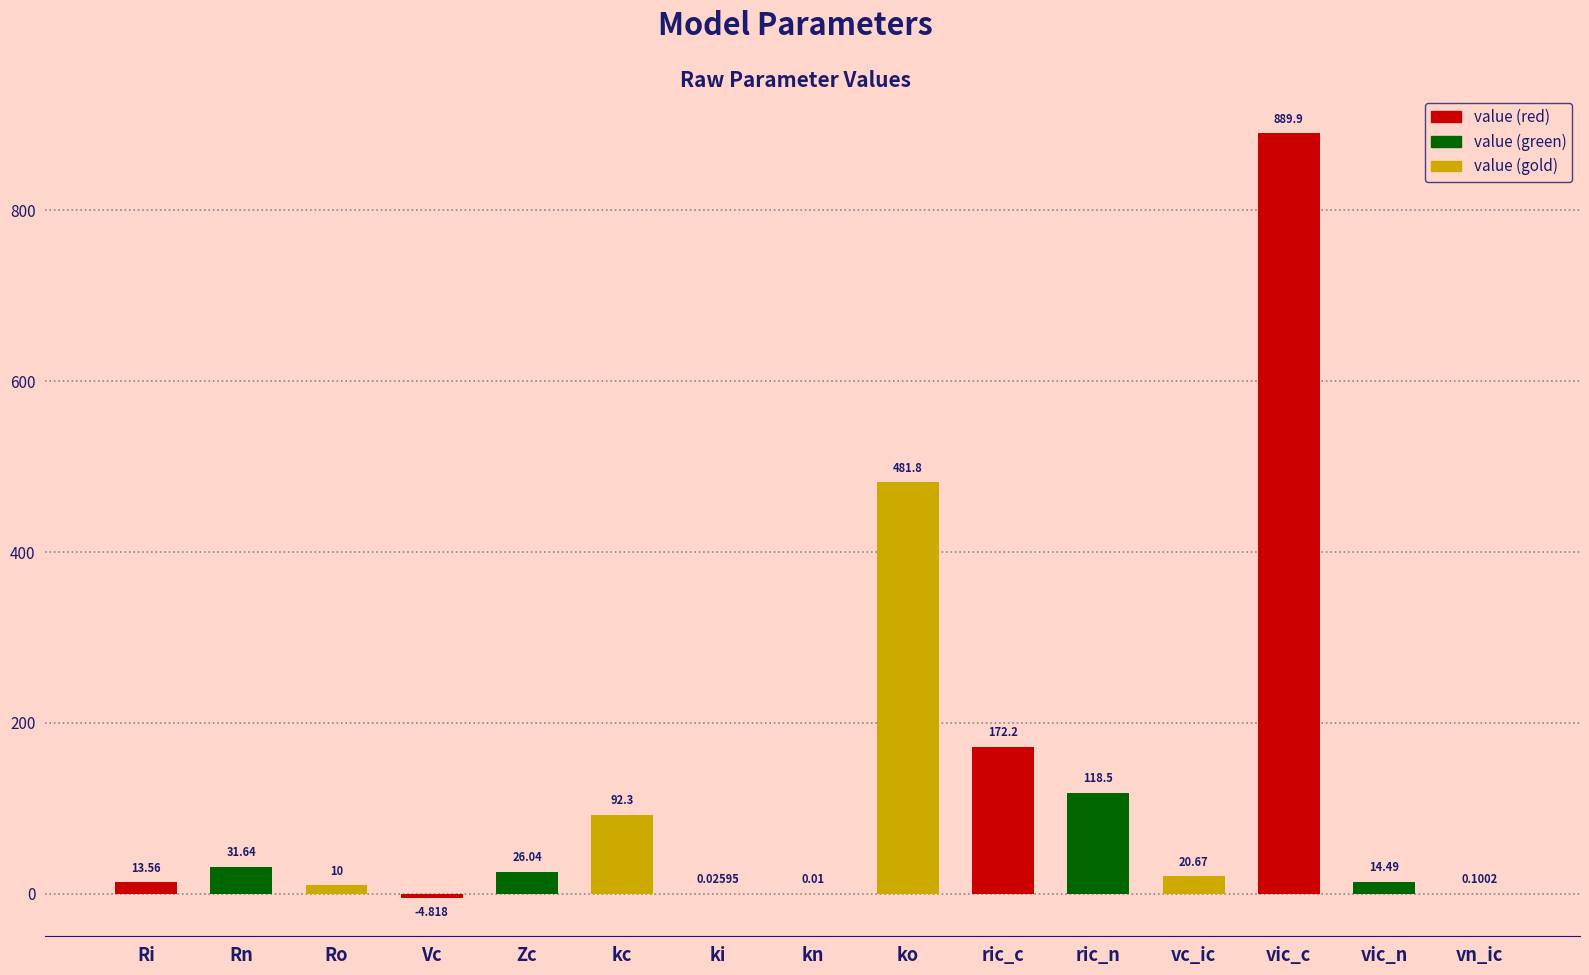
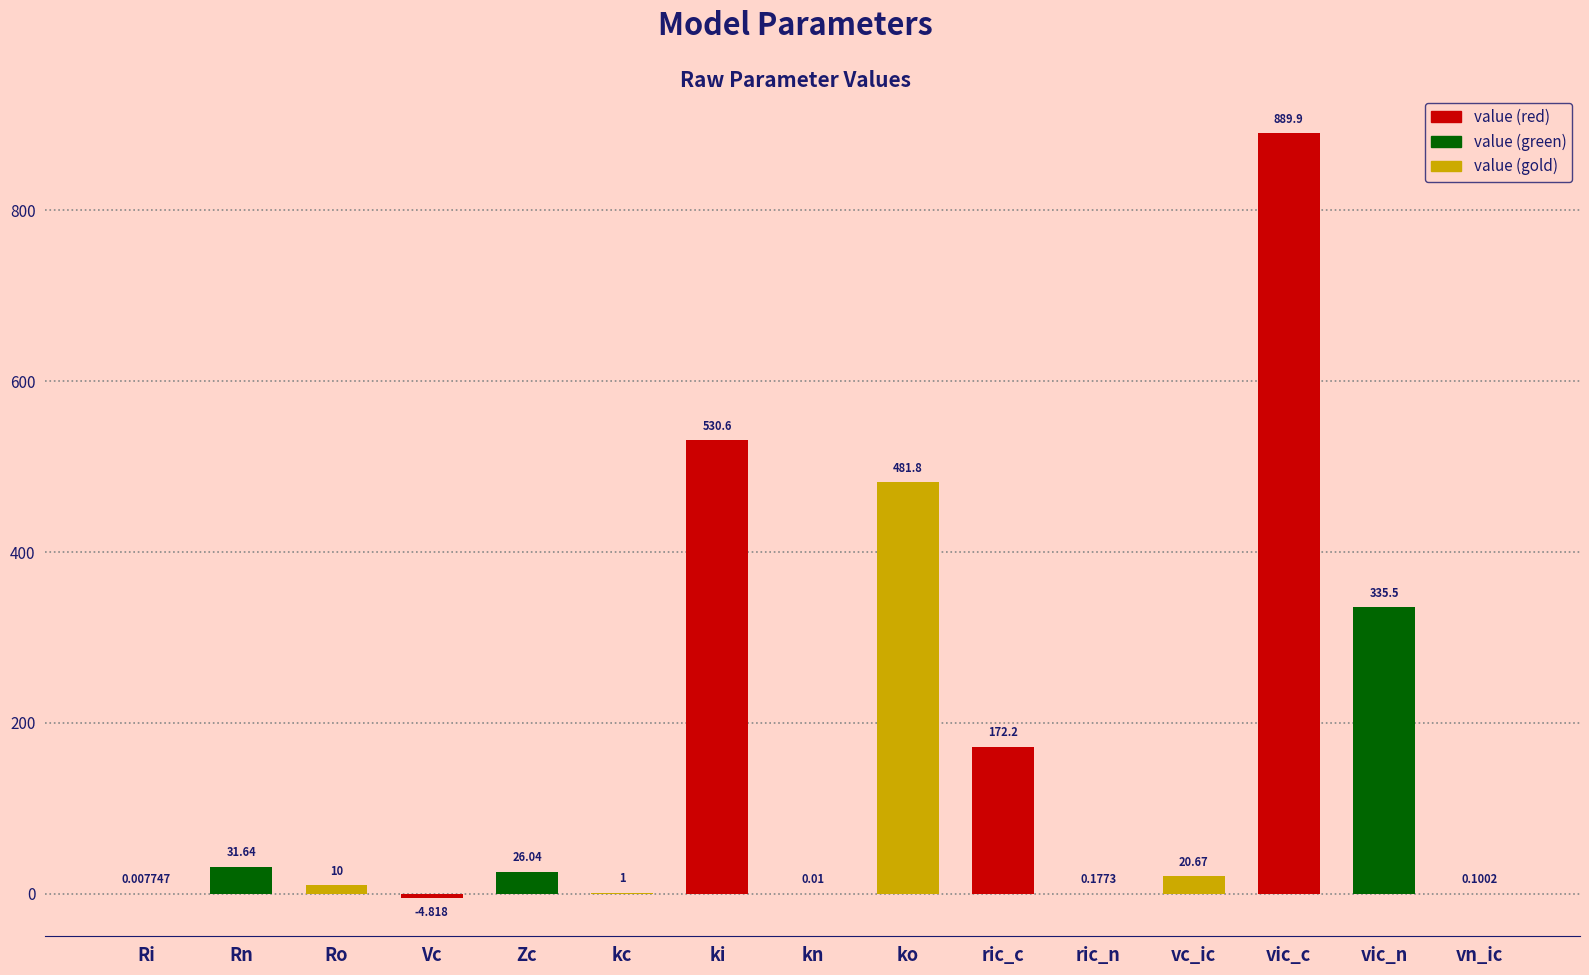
  {
-   "Ri": 13.56,
+   "Ri": 0.007747,
    "Rn": 31.64,
    "Ro": 10,
    "Vc": -4.818,
    "Zc": 26.04,
-   "kc": 92.3,
-   "ki": 0.02595,
+   "kc": 1,
+   "ki": 530.6,
    "kn": 0.01,
    "ko": 481.8,
    "ric_c": 172.2,
-   "ric_n": 118.5,
+   "ric_n": 0.1773,
    "vc_ic": 20.67,
    "vic_c": 889.9,
-   "vic_n": 14.49,
+   "vic_n": 335.5,
    "vn_ic": 0.1002
  }
